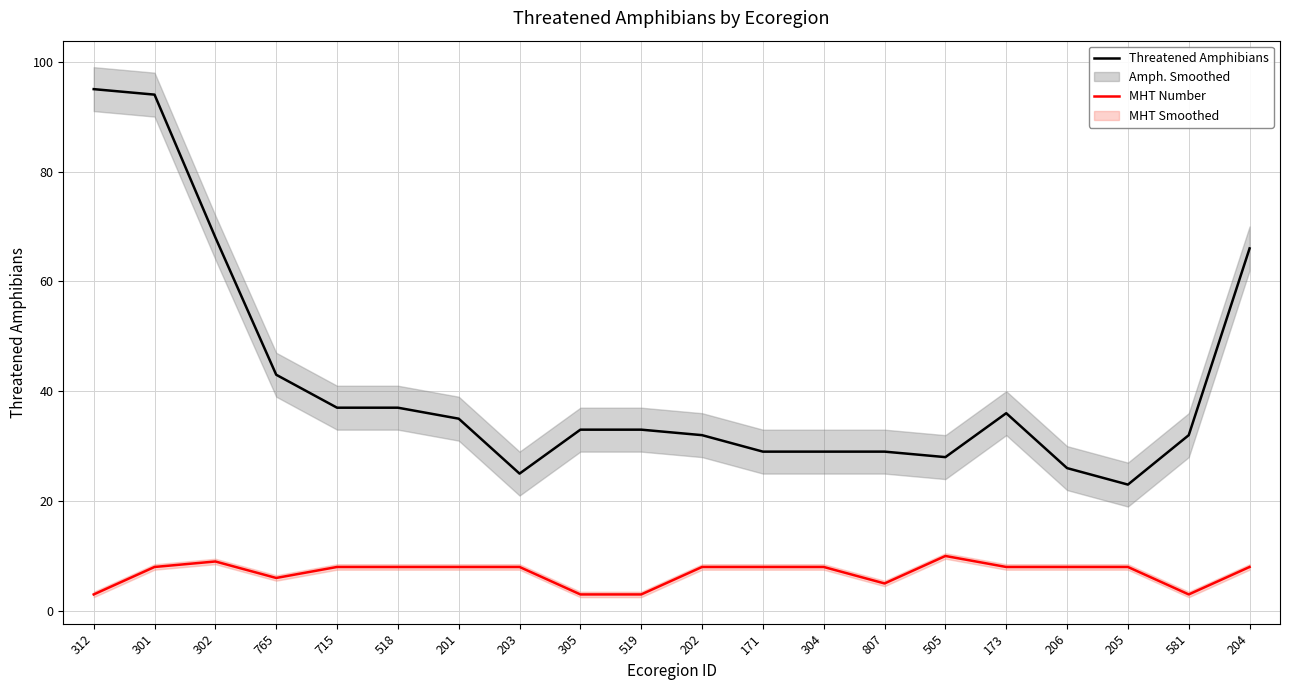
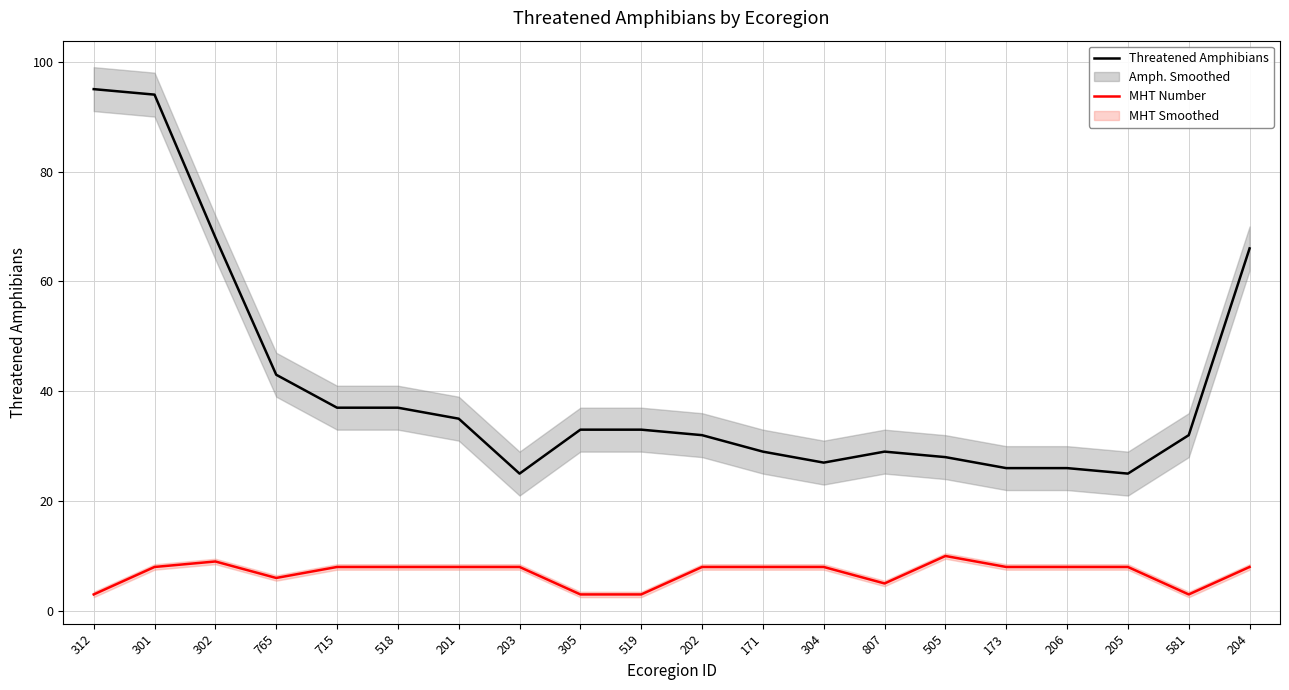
  {
    "Threatened Amphibians": {
      "312": 95,
      "301": 94,
      "302": 68,
      "765": 43,
      "715": 37,
      "518": 37,
      "201": 35,
      "203": 25,
      "305": 33,
      "519": 33,
      "202": 32,
      "171": 29,
-     "304": 29,
+     "304": 27,
      "807": 29,
      "505": 28,
-     "173": 36,
+     "173": 26,
      "206": 26,
-     "205": 23,
+     "205": 25,
      "581": 32,
      "204": 66
    },
    "MHT Number": {
      "312": 3,
      "301": 8,
      "302": 9,
      "765": 6,
      "715": 8,
      "518": 8,
      "201": 8,
      "203": 8,
      "305": 3,
      "519": 3,
      "202": 8,
      "171": 8,
      "304": 8,
      "807": 5,
      "505": 10,
      "173": 8,
      "206": 8,
      "205": 8,
      "581": 3,
      "204": 8
    }
  }
